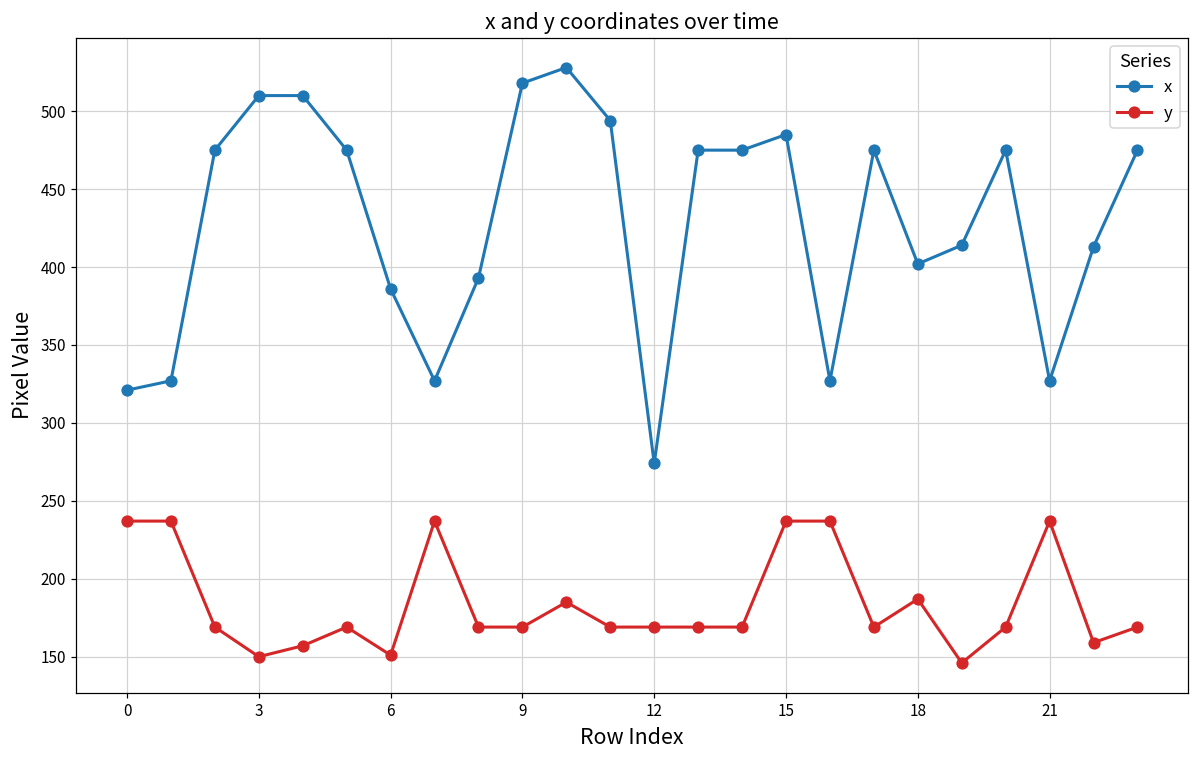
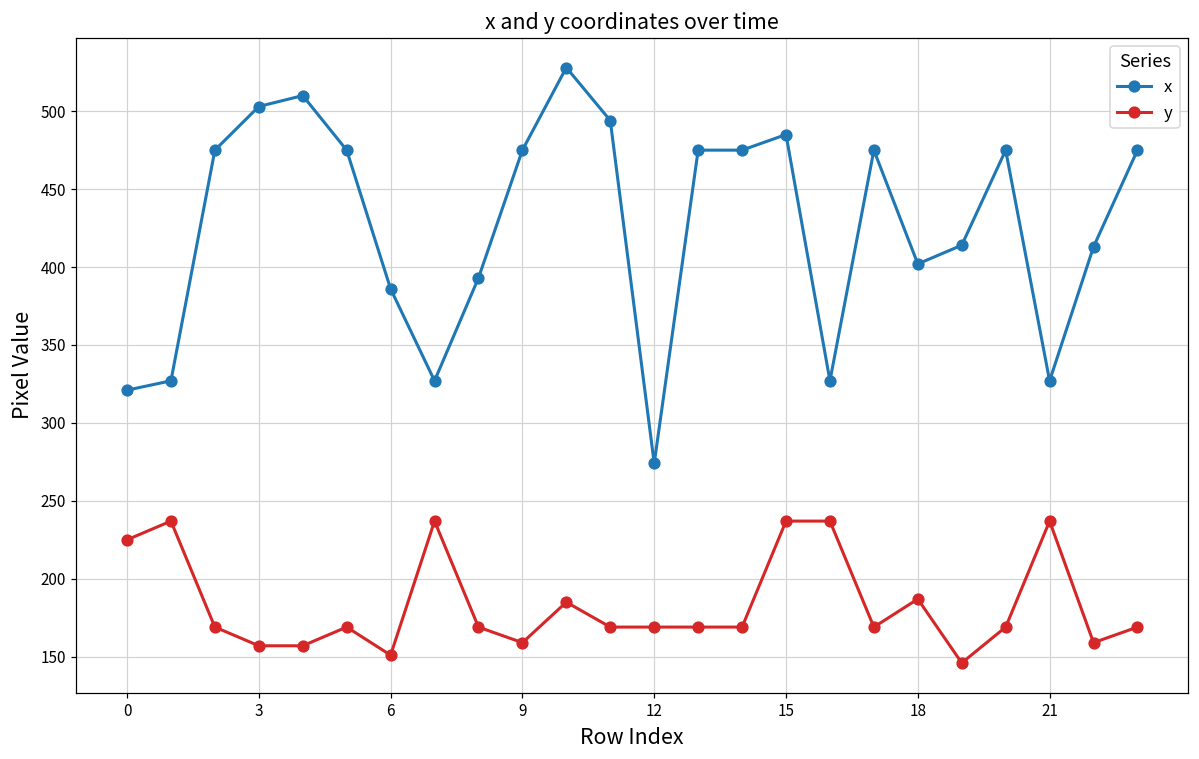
  {
    "x": {
      "0": 321,
-     "3": 510,
+     "3": 503,
      "6": 386,
-     "9": 518,
+     "9": 475,
      "12": 274,
      "15": 485,
      "18": 402,
      "21": 327
    },
    "y": {
-     "0": 237,
-     "3": 150,
+     "0": 225,
+     "3": 157,
      "6": 151,
-     "9": 169,
+     "9": 159,
      "12": 169,
      "15": 237,
      "18": 187,
      "21": 237
    }
  }
